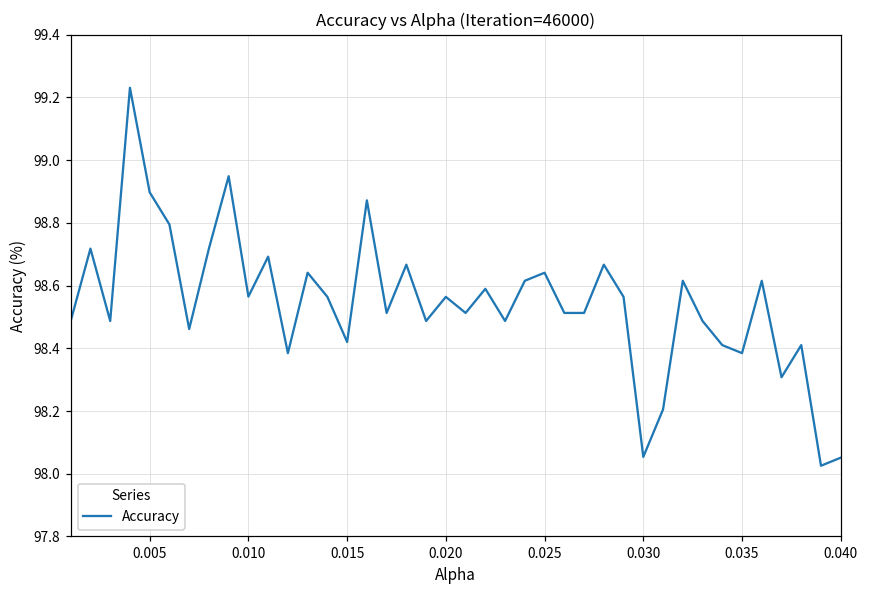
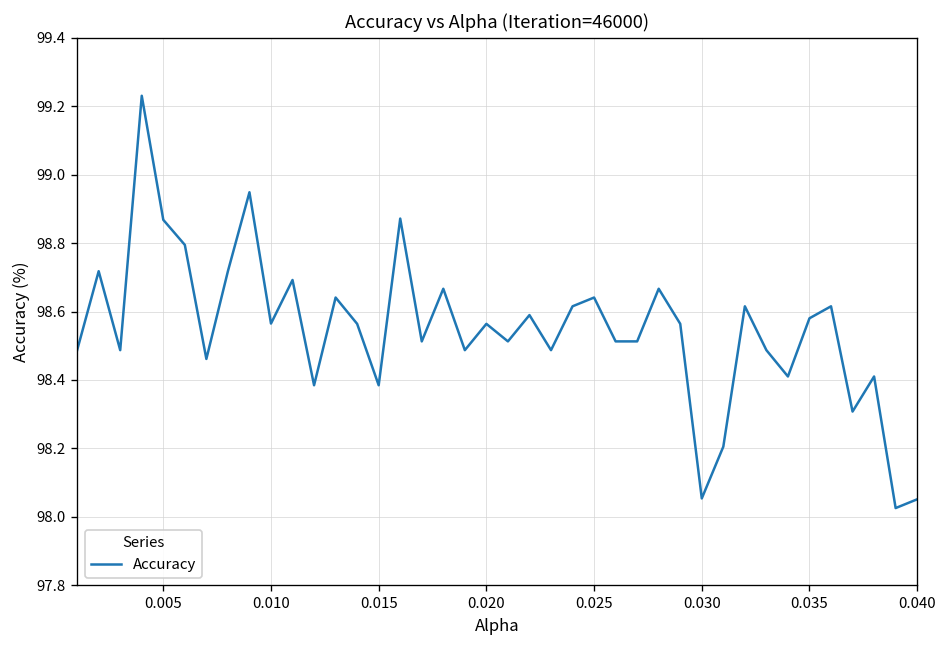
  {
-   "0.005": 98.90,
+   "0.005": 98.87,
    "0.010": 98.56,
-   "0.015": 98.42,
+   "0.015": 98.38,
    "0.020": 98.56,
    "0.025": 98.64,
    "0.030": 98.05,
-   "0.035": 98.38,
+   "0.035": 98.58,
    "0.040": 98.05
  }
